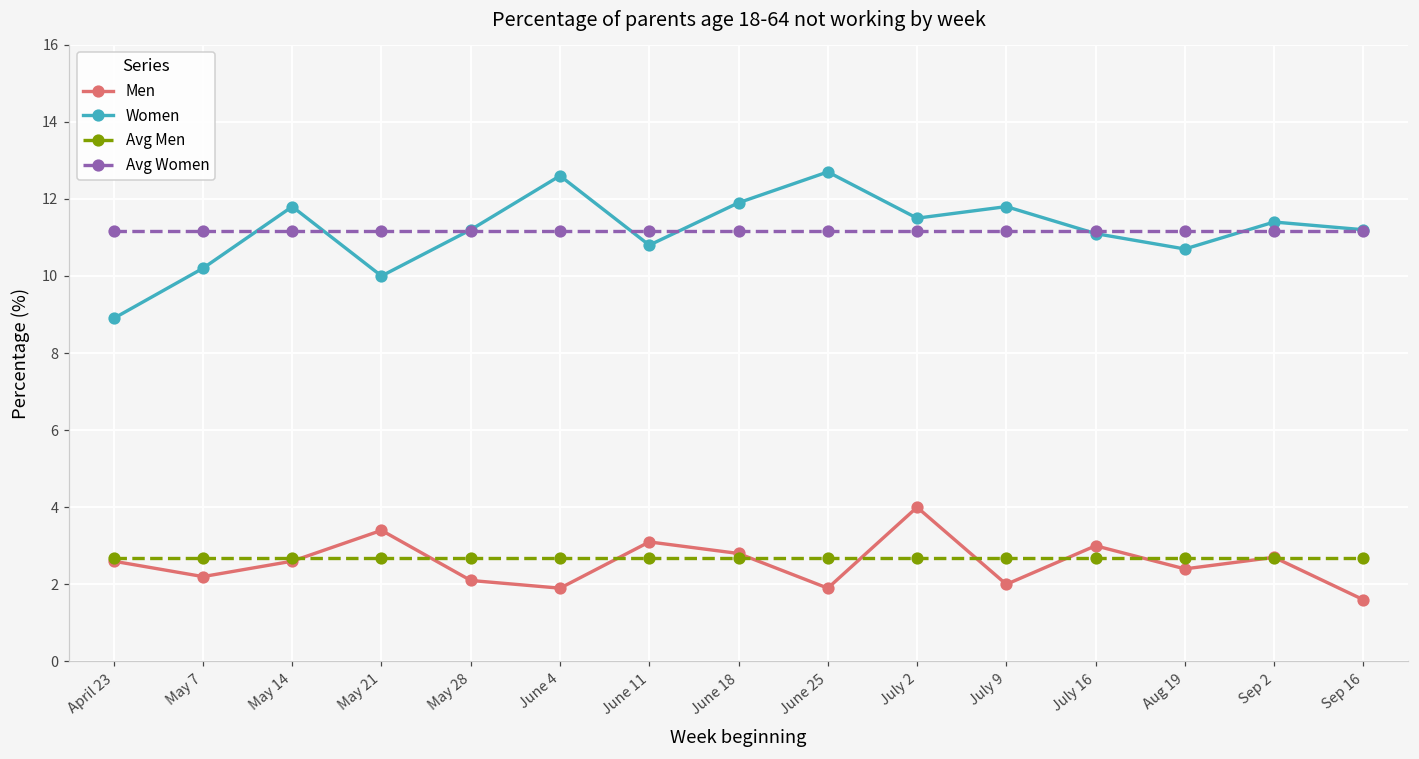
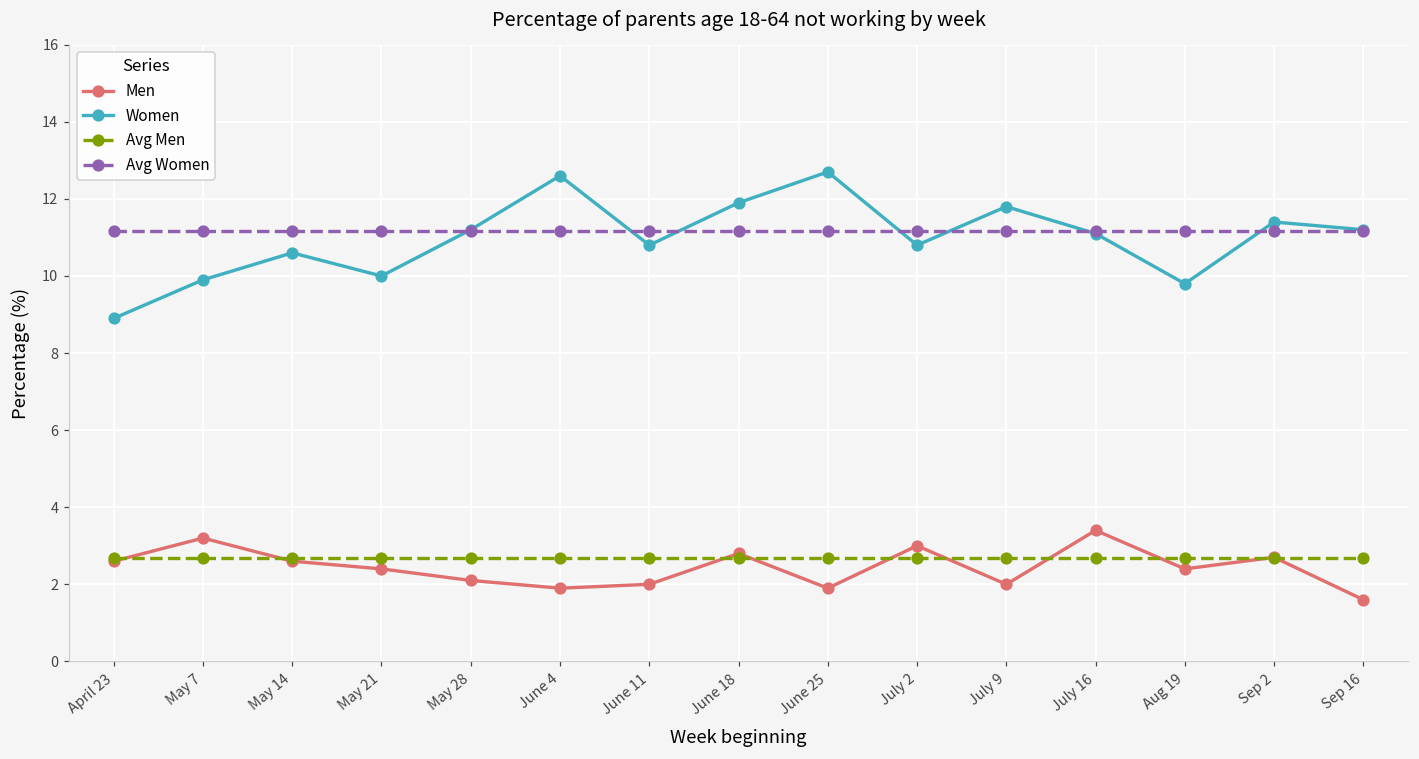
  {
    "Men": {
      "April 23": 2.6,
-     "May 7": 2.2,
+     "May 7": 3.2,
      "May 14": 2.6,
-     "May 21": 3.4,
+     "May 21": 2.4,
      "May 28": 2.1,
      "June 4": 1.9,
-     "June 11": 3.1,
+     "June 11": 2.0,
      "June 18": 2.8,
      "June 25": 1.9,
-     "July 2": 4,
+     "July 2": 3,
      "July 9": 2.0,
-     "July 16": 3.0,
+     "July 16": 3.4,
      "Aug 19": 2.4,
      "Sep 16": 1.6
    },
    "Women": {
      "April 23": 8.9,
-     "May 7": 10.2,
-     "May 14": 11.8,
+     "May 7": 9.9,
+     "May 14": 10.6,
      "May 21": 10.0,
      "June 4": 12.6,
      "June 11": 10.8,
      "June 18": 11.9,
      "June 25": 12.7,
-     "July 2": 11.5,
+     "July 2": 10.8,
      "July 9": 11.8,
-     "Aug 19": 10.7,
+     "Aug 19": 9.8,
      "Sep 2": 11.4
    },
    "Avg Men": {
      "April 23": 2.7,
      "May 7": 2.7,
      "May 14": 2.7,
      "May 21": 2.7,
      "May 28": 2.7,
      "June 4": 2.7,
      "June 11": 2.7,
      "June 18": 2.7,
      "June 25": 2.7,
      "July 2": 2.7,
      "July 9": 2.7,
      "July 16": 2.7,
      "Aug 19": 2.7,
      "Sep 16": 2.7
    },
    "Avg Women": {
      "April 23": 11.2,
      "May 7": 11.2,
      "May 14": 11.2,
      "May 21": 11.2,
      "June 4": 11.2,
      "June 11": 11.2,
      "June 18": 11.2,
      "June 25": 11.2,
      "July 2": 11.2,
      "July 9": 11.2,
      "Aug 19": 11.2,
      "Sep 2": 11.2
    }
  }
